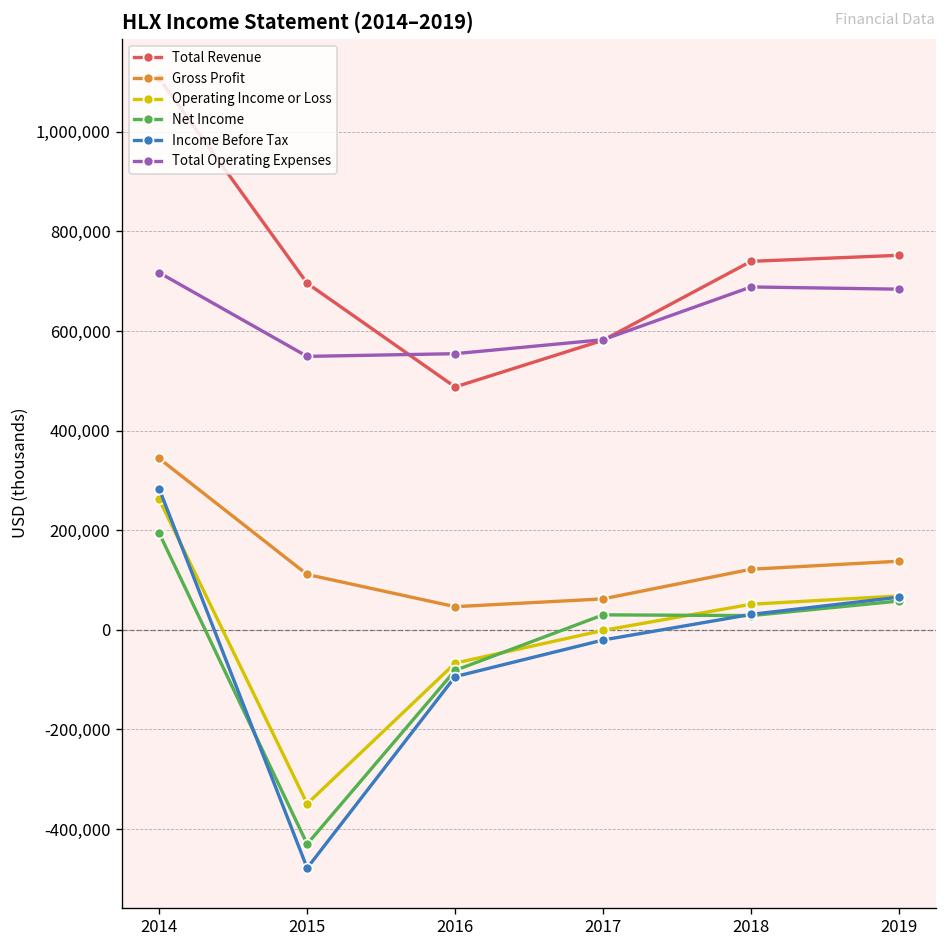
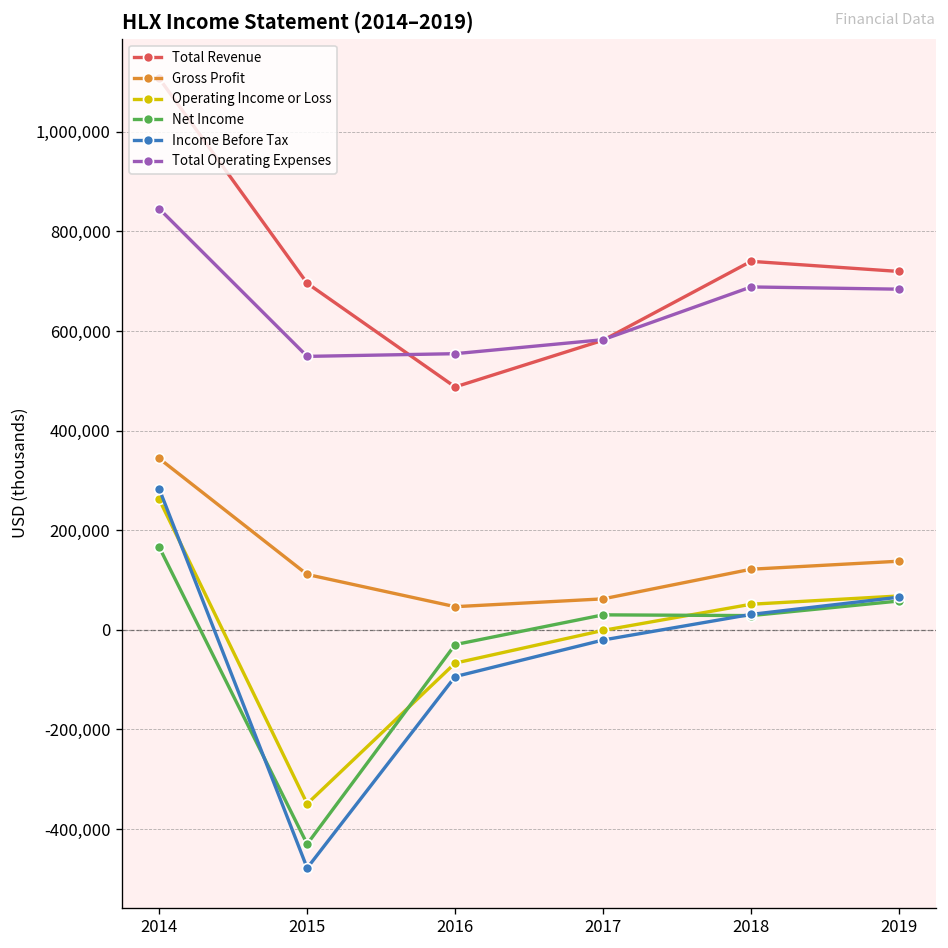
  {
    "Total Revenue": {
      "2015": "700,000",
      "2016": "490,000",
      "2018": "740,000",
-     "2019": "750,000"
+     "2019": "720,000"
    },
    "Gross Profit": {
      "2014": "340,000",
      "2015": "110,000",
      "2016": "50,000",
      "2017": "60,000",
      "2018": "120,000",
      "2019": "140,000"
    },
    "Operating Income or Loss": {
      "2014": "260,000",
      "2015": "-350,000",
      "2016": "-70,000",
      "2017": "0",
      "2018": "50,000"
    },
    "Net Income": {
-     "2014": "190,000",
+     "2014": "170,000",
      "2015": "-430,000",
-     "2016": "-80,000",
+     "2016": "-30,000",
      "2017": "30,000",
      "2019": "60,000"
    },
    "Income Before Tax": {
      "2014": "280,000",
      "2015": "-480,000",
      "2016": "-90,000",
      "2017": "-20,000"
    },
    "Total Operating Expenses": {
-     "2014": "720,000",
+     "2014": "850,000",
      "2015": "550,000",
      "2016": "550,000",
      "2018": "690,000",
      "2019": "680,000"
    }
  }
